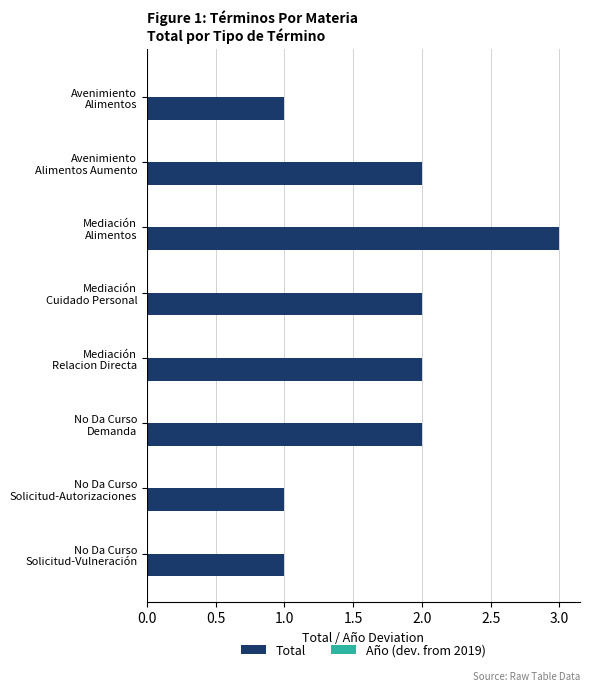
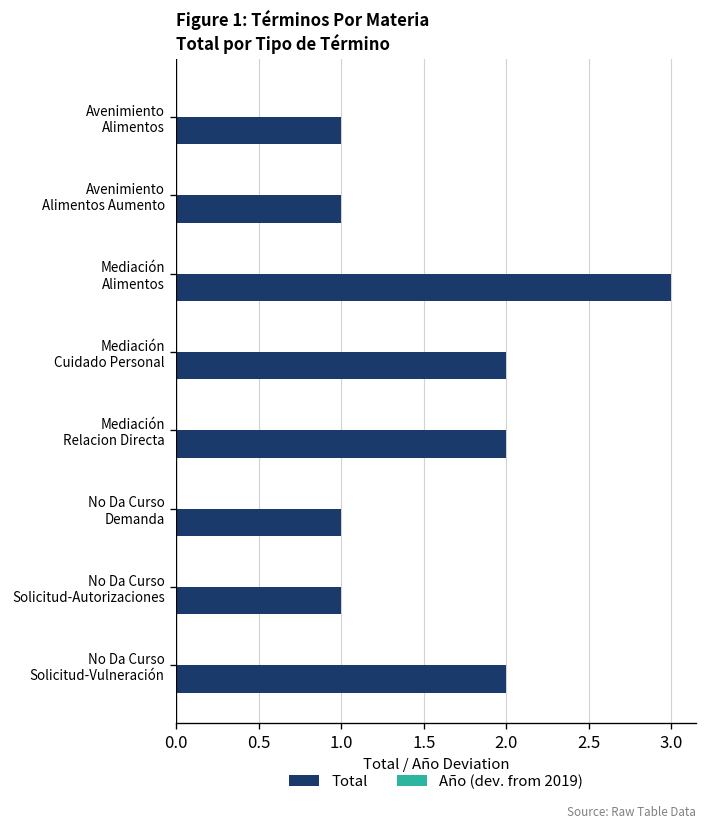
  {
    "Total": {
      "Avenimiento Alimentos": 1,
-     "Avenimiento Alimentos Aumento": 2,
+     "Avenimiento Alimentos Aumento": 1,
      "Mediación Alimentos": 3,
      "Mediación Cuidado Personal": 2,
      "Mediación Relacion Directa": 2,
-     "No Da Curso Demanda": 2,
+     "No Da Curso Demanda": 1,
      "No Da Curso Solicitud-Autorizaciones": 1,
-     "No Da Curso Solicitud-Vulneración": 1
+     "No Da Curso Solicitud-Vulneración": 2
    },
    "Año (dev. from 2019)": {
      "Avenimiento Alimentos": 0,
      "Avenimiento Alimentos Aumento": 0,
      "Mediación Alimentos": 0,
      "Mediación Cuidado Personal": 0,
      "Mediación Relacion Directa": 0,
      "No Da Curso Demanda": 0,
      "No Da Curso Solicitud-Autorizaciones": 0,
      "No Da Curso Solicitud-Vulneración": 0
    }
  }
